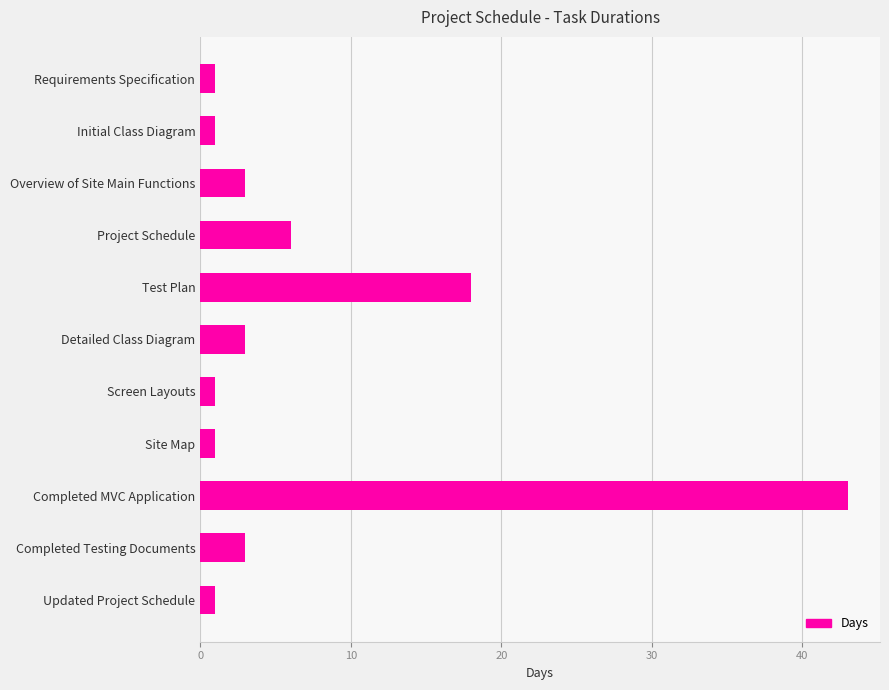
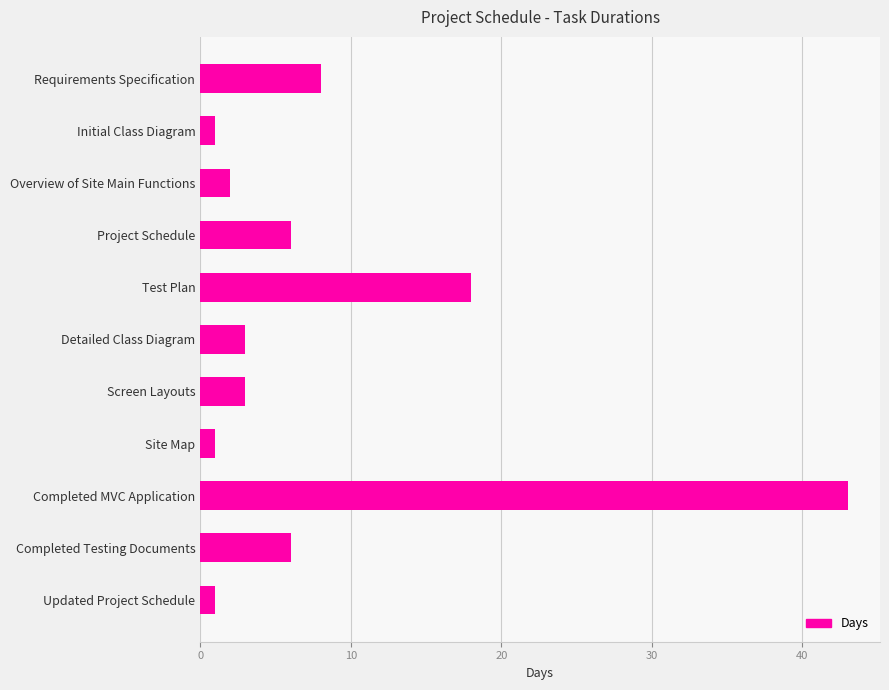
  {
-   "Requirements Specification": 1,
+   "Requirements Specification": 8,
    "Initial Class Diagram": 1,
-   "Overview of Site Main Functions": 3,
+   "Overview of Site Main Functions": 2,
    "Project Schedule": 6,
    "Test Plan": 18,
    "Detailed Class Diagram": 3,
-   "Screen Layouts": 1,
+   "Screen Layouts": 3,
    "Site Map": 1,
    "Completed MVC Application": 43,
-   "Completed Testing Documents": 3,
+   "Completed Testing Documents": 6,
    "Updated Project Schedule": 1
  }
